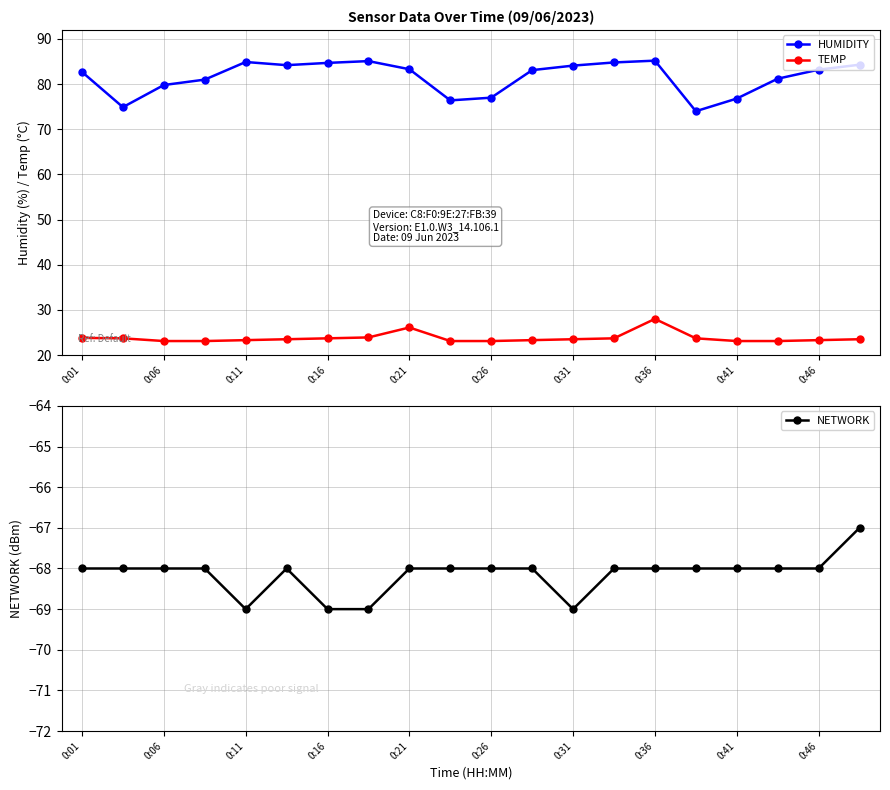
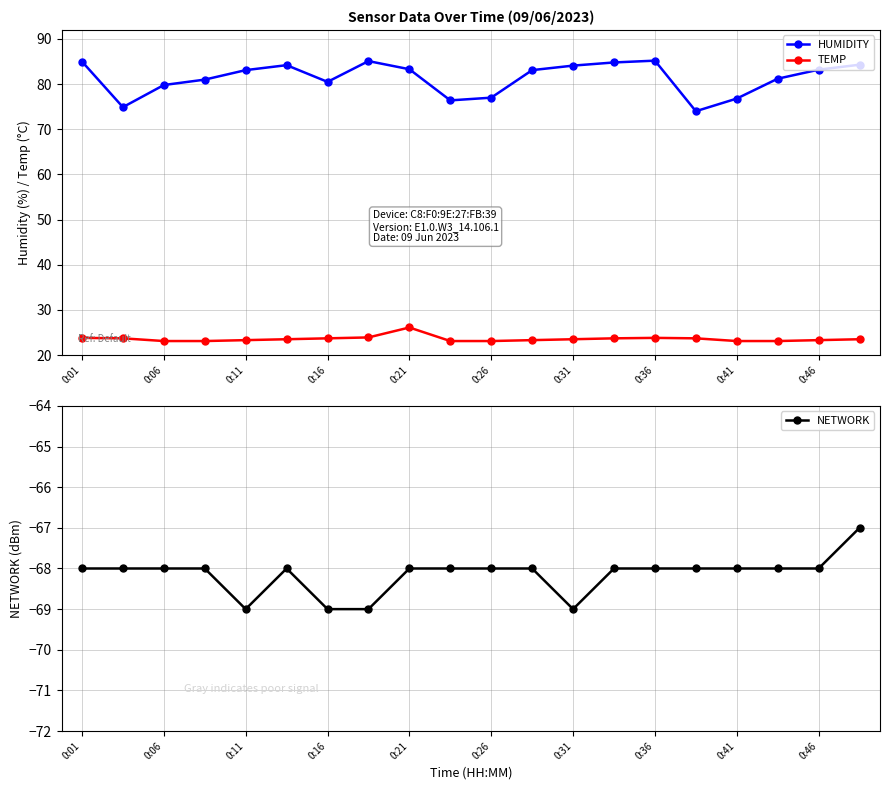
  {
    "Sensor Data Over Time (09/06/2023)": {
      "HUMIDITY": {
-       "0:01": 83,
+       "0:01": 85,
        "0:06": 80,
-       "0:11": 85,
-       "0:16": 85,
+       "0:11": 83,
+       "0:16": 81,
        "0:21": 83,
        "0:26": 77,
        "0:31": 84,
        "0:36": 85,
        "0:41": 77
      },
      "TEMP": {
        "0:01": 24,
        "0:06": 23,
        "0:11": 23,
        "0:16": 24,
        "0:21": 26,
        "0:26": 23,
        "0:31": 24,
-       "0:36": 28,
+       "0:36": 24,
        "0:41": 23,
        "0:46": 23
      }
    }
  }
